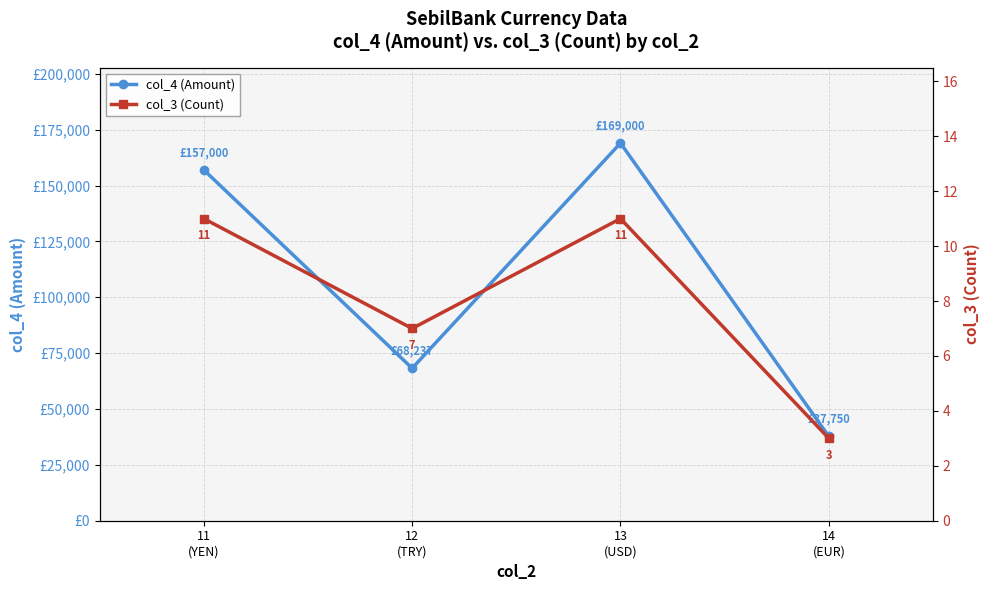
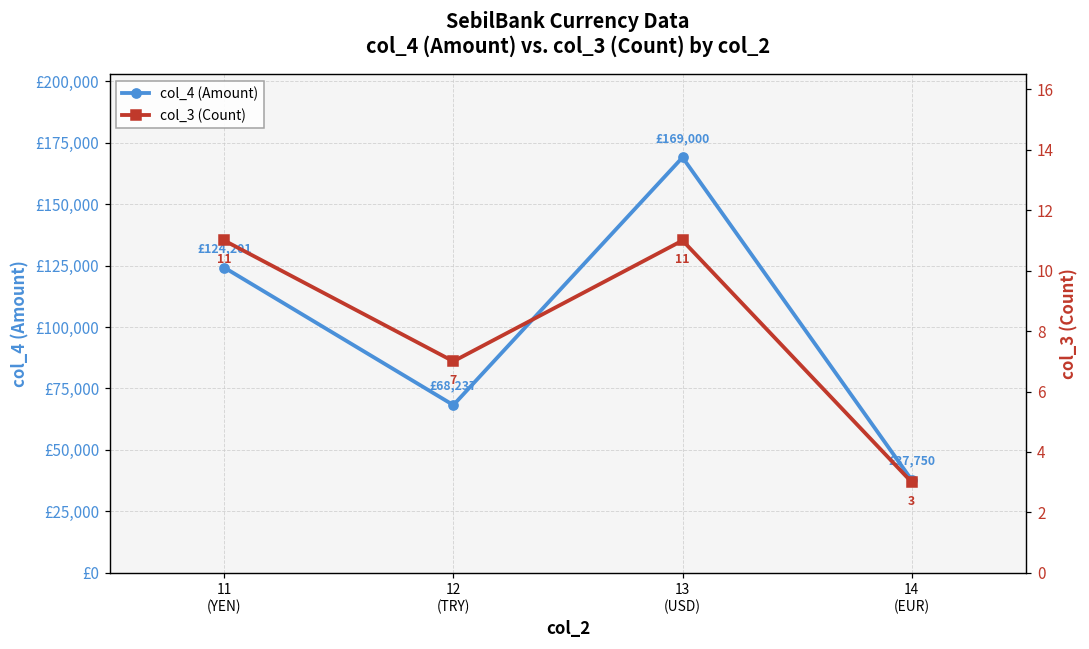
  {
    "col_4 (Amount)": {
-     "11 (YEN)": "£157,000",
+     "11 (YEN)": "£124,201",
      "12 (TRY)": "£68,237",
      "13 (USD)": "£169,000",
      "14 (EUR)": "£37,750"
    },
    "col_3 (Count)": {
      "11 (YEN)": "11",
      "13 (USD)": "11",
      "14 (EUR)": "3"
    }
  }
